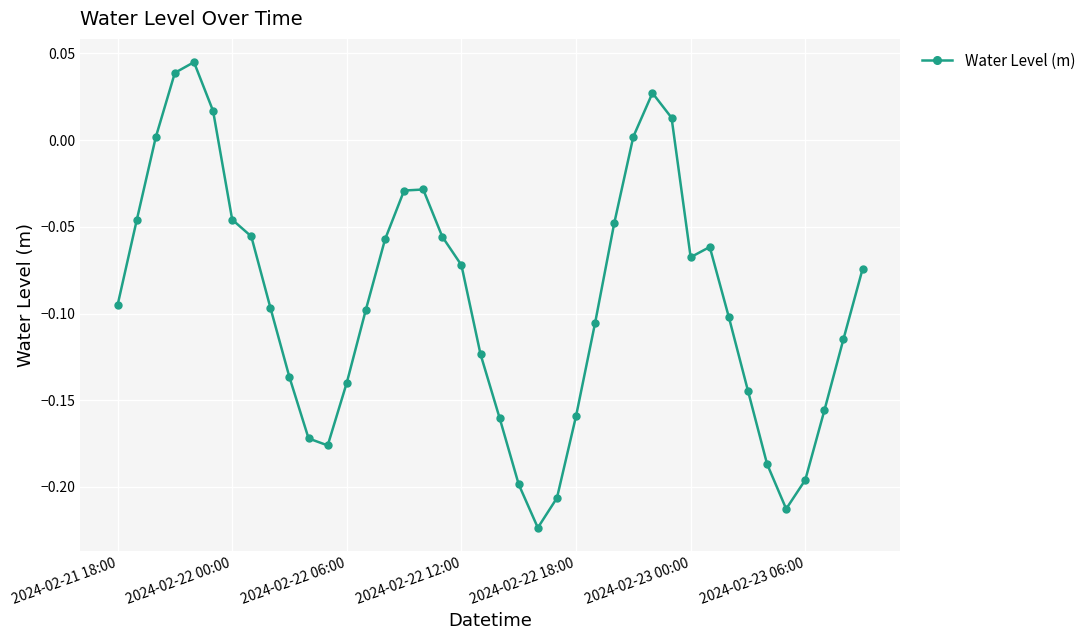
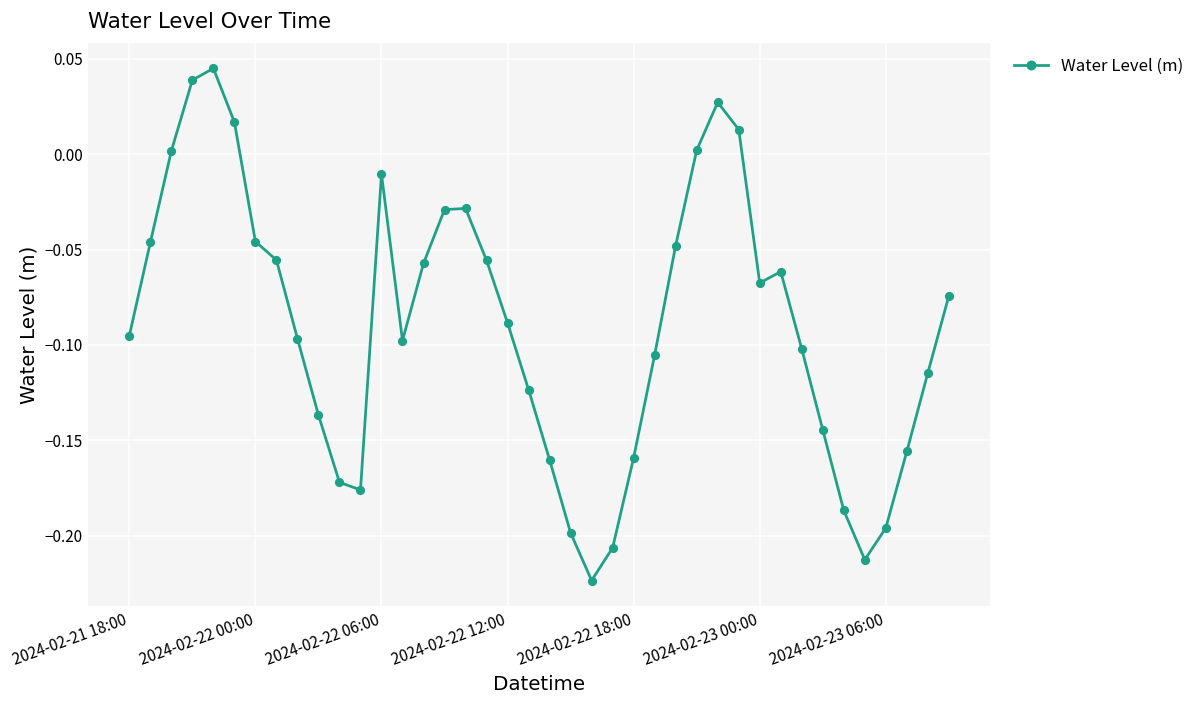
  {
    "2024-02-21 18:00": -0.095,
    "2024-02-22 00:00": -0.046,
-   "2024-02-22 06:00": -0.140,
-   "2024-02-22 12:00": -0.072,
+   "2024-02-22 06:00": -0.010,
+   "2024-02-22 12:00": -0.089,
    "2024-02-22 18:00": -0.159,
    "2024-02-23 00:00": -0.068,
    "2024-02-23 06:00": -0.196
  }
